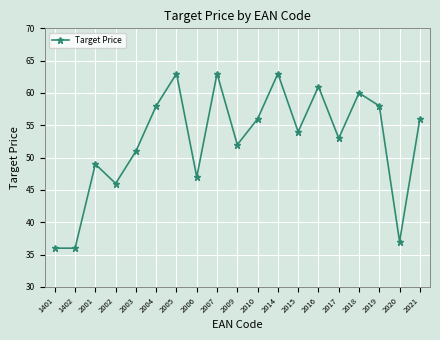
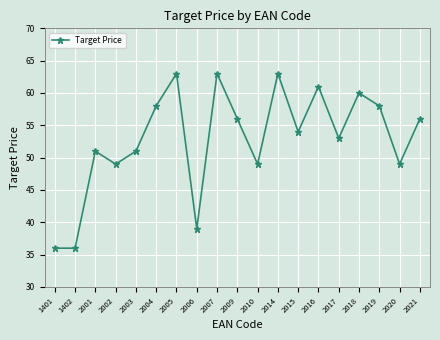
  {
    "1401": 36,
    "1402": 36,
-   "2001": 49,
-   "2002": 46,
+   "2001": 51,
+   "2002": 49,
    "2003": 51,
    "2004": 58,
    "2005": 63,
-   "2006": 47,
+   "2006": 39,
    "2007": 63,
-   "2009": 52,
-   "2010": 56,
+   "2009": 56,
+   "2010": 49,
    "2014": 63,
    "2015": 54,
    "2016": 61,
    "2017": 53,
    "2018": 60,
    "2019": 58,
-   "2020": 37,
+   "2020": 49,
    "2021": 56
  }
